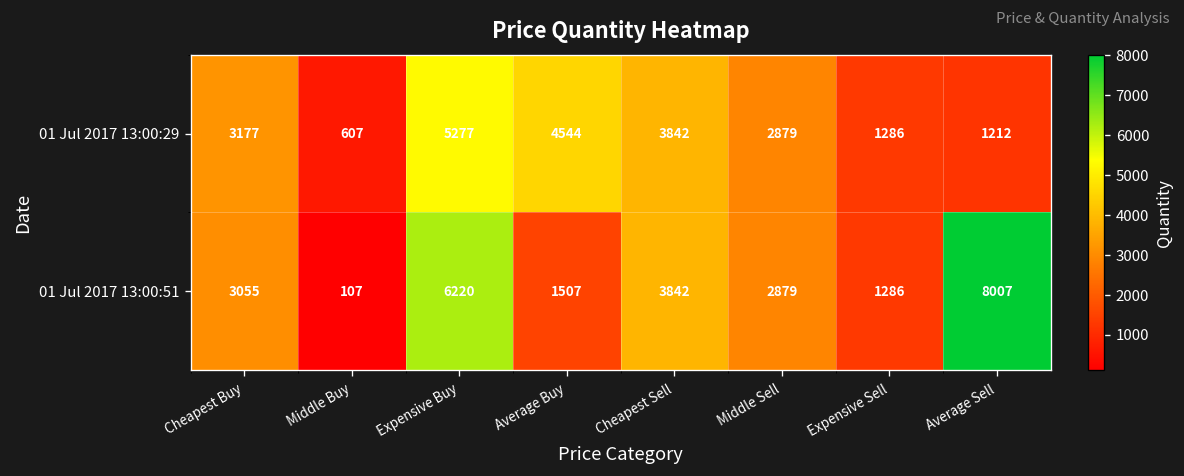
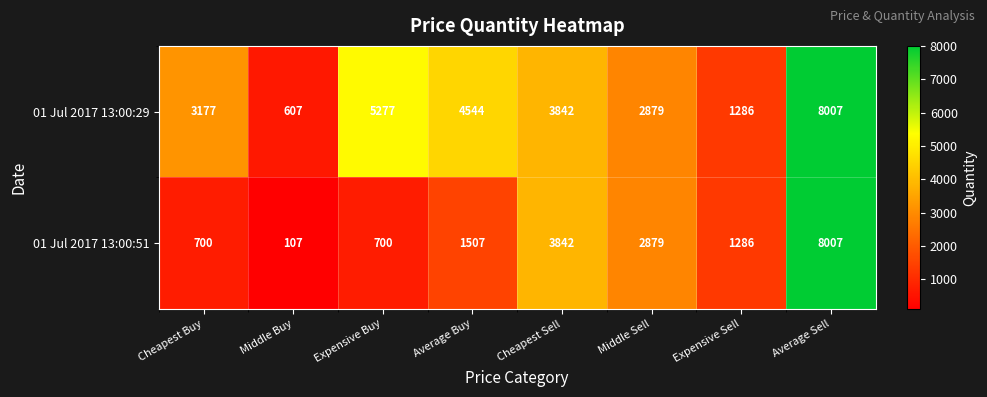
  {
    "01 Jul 2017 13:00:29": {
      "Cheapest Buy": 3177,
      "Middle Buy": 607,
      "Expensive Buy": 5277,
      "Average Buy": 4544,
      "Cheapest Sell": 3842,
      "Middle Sell": 2879,
      "Expensive Sell": 1286,
-     "Average Sell": 1212
+     "Average Sell": 8007
    },
    "01 Jul 2017 13:00:51": {
-     "Cheapest Buy": 3055,
+     "Cheapest Buy": 700,
      "Middle Buy": 107,
-     "Expensive Buy": 6220,
+     "Expensive Buy": 700,
      "Average Buy": 1507,
      "Cheapest Sell": 3842,
      "Middle Sell": 2879,
      "Expensive Sell": 1286,
      "Average Sell": 8007
    }
  }
